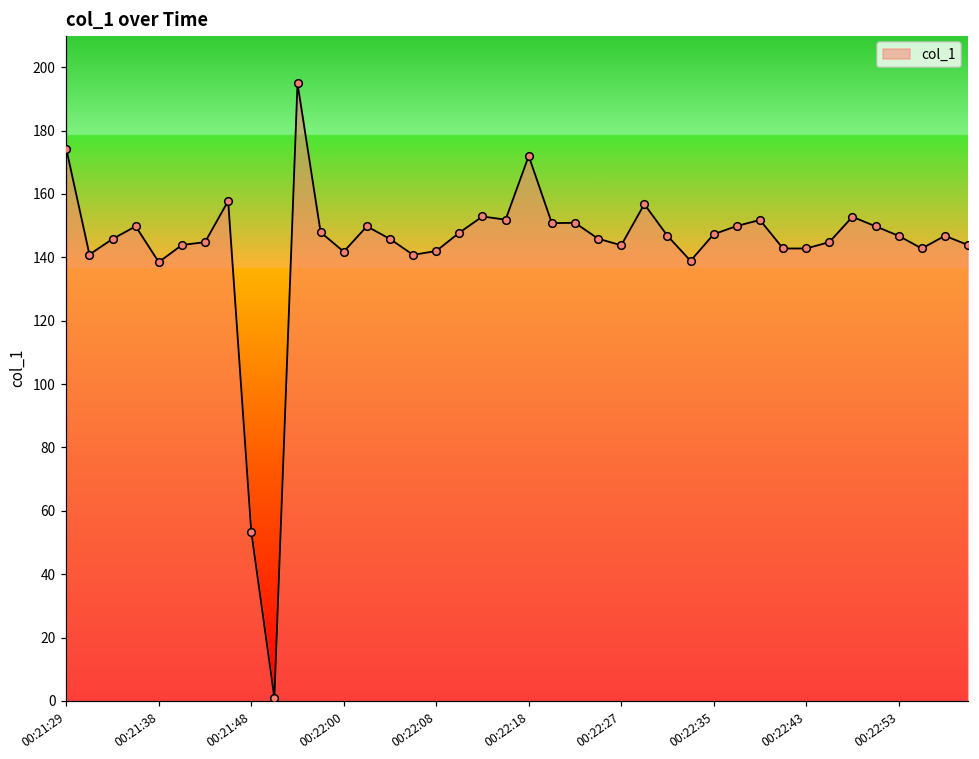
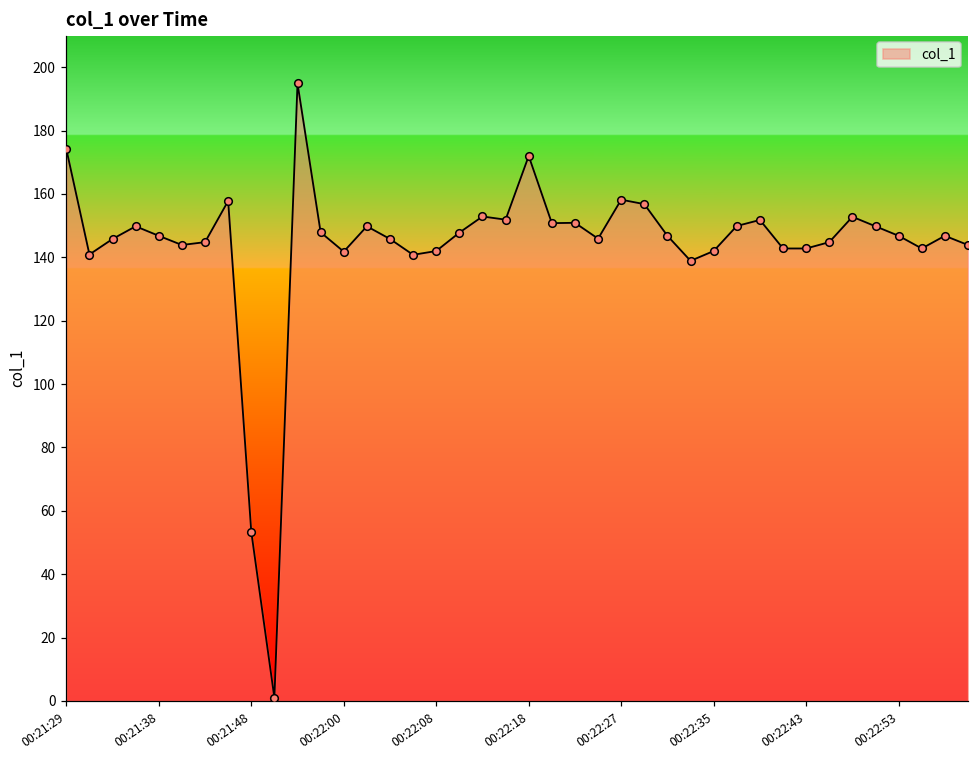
  {
    "00:21:29": 174,
-   "00:21:38": 139,
+   "00:21:38": 147,
    "00:21:48": 53,
    "00:22:00": 142,
    "00:22:08": 142,
    "00:22:18": 172,
-   "00:22:27": 144,
-   "00:22:35": 147,
+   "00:22:27": 158,
+   "00:22:35": 142,
    "00:22:43": 143,
    "00:22:53": 147
  }
